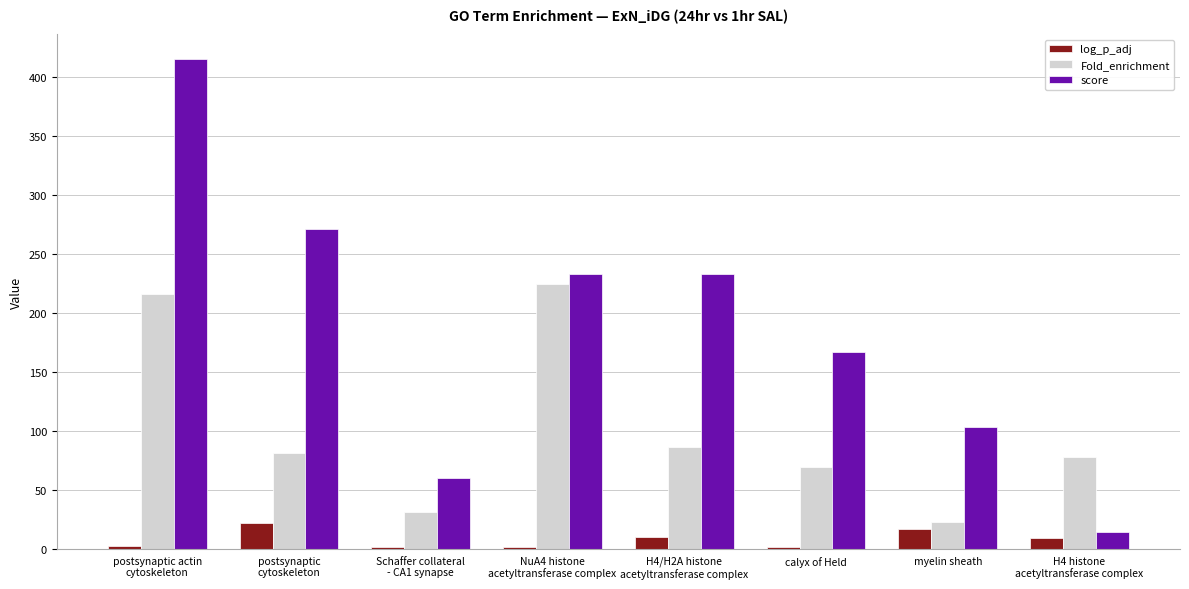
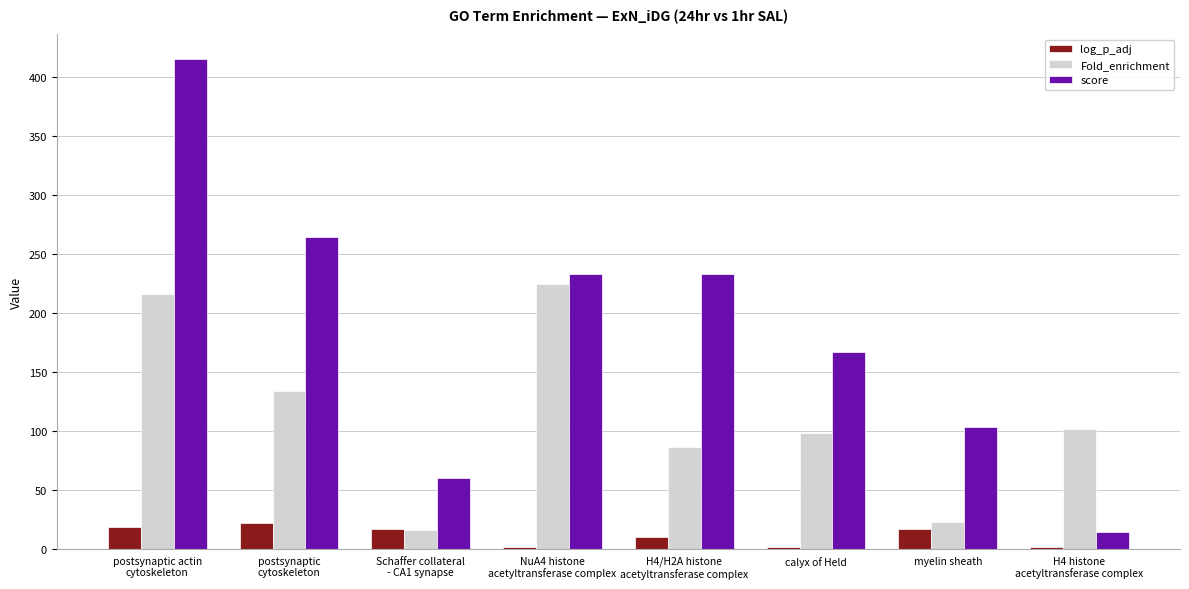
  {
    "log_p_adj": {
-     "postsynaptic actin cytoskeleton": 2,
+     "postsynaptic actin cytoskeleton": 19,
      "postsynaptic cytoskeleton": 22,
-     "Schaffer collateral - CA1 synapse": 2,
+     "Schaffer collateral - CA1 synapse": 16,
      "H4/H2A histone acetyltransferase complex": 10,
      "myelin sheath": 17,
-     "H4 histone acetyltransferase complex": 9
+     "H4 histone acetyltransferase complex": 1
    },
    "Fold_enrichment": {
      "postsynaptic actin cytoskeleton": 216,
-     "postsynaptic cytoskeleton": 82,
-     "Schaffer collateral - CA1 synapse": 31,
+     "postsynaptic cytoskeleton": 134,
+     "Schaffer collateral - CA1 synapse": 16,
      "NuA4 histone acetyltransferase complex": 224,
      "H4/H2A histone acetyltransferase complex": 86,
-     "calyx of Held": 69,
+     "calyx of Held": 98,
      "myelin sheath": 23,
-     "H4 histone acetyltransferase complex": 78
+     "H4 histone acetyltransferase complex": 102
    },
    "score": {
      "postsynaptic actin cytoskeleton": 415,
-     "postsynaptic cytoskeleton": 271,
+     "postsynaptic cytoskeleton": 264,
      "Schaffer collateral - CA1 synapse": 60,
      "NuA4 histone acetyltransferase complex": 233,
      "H4/H2A histone acetyltransferase complex": 233,
      "calyx of Held": 167,
      "myelin sheath": 104,
      "H4 histone acetyltransferase complex": 14
    }
  }
